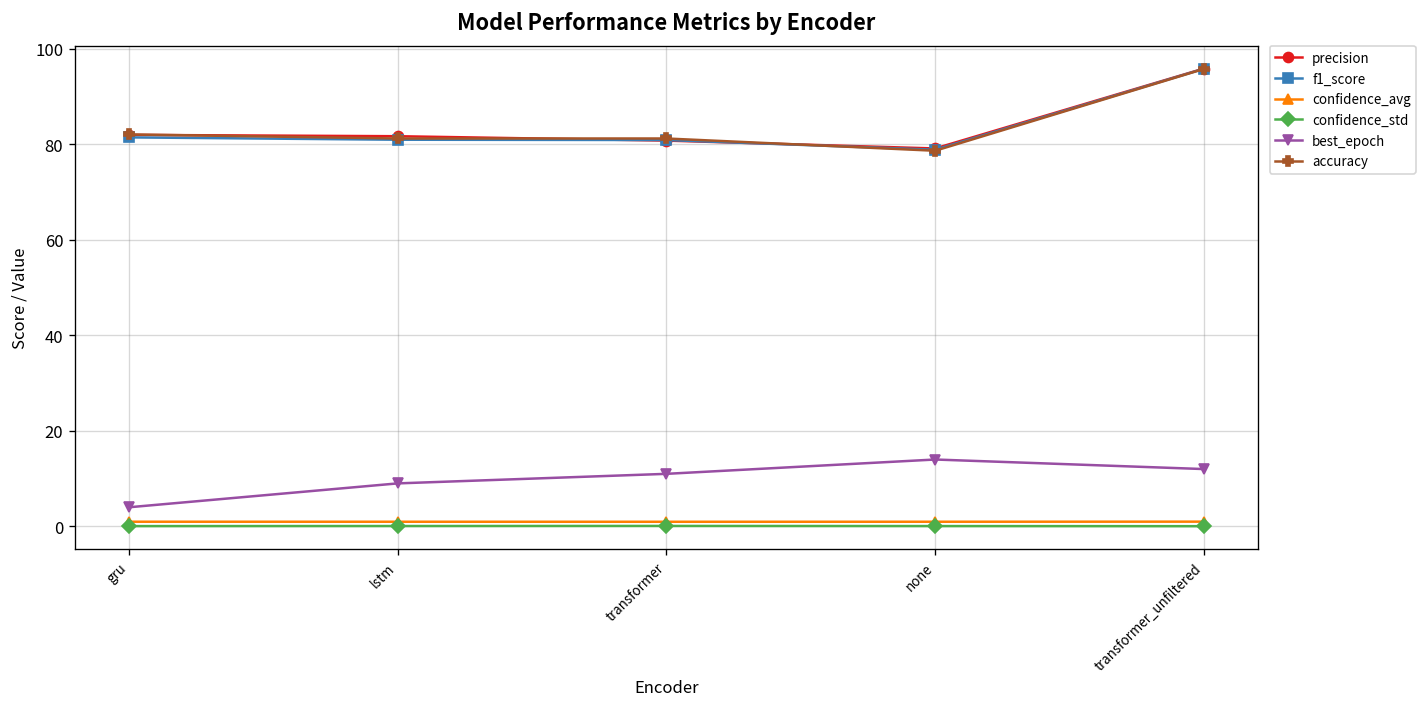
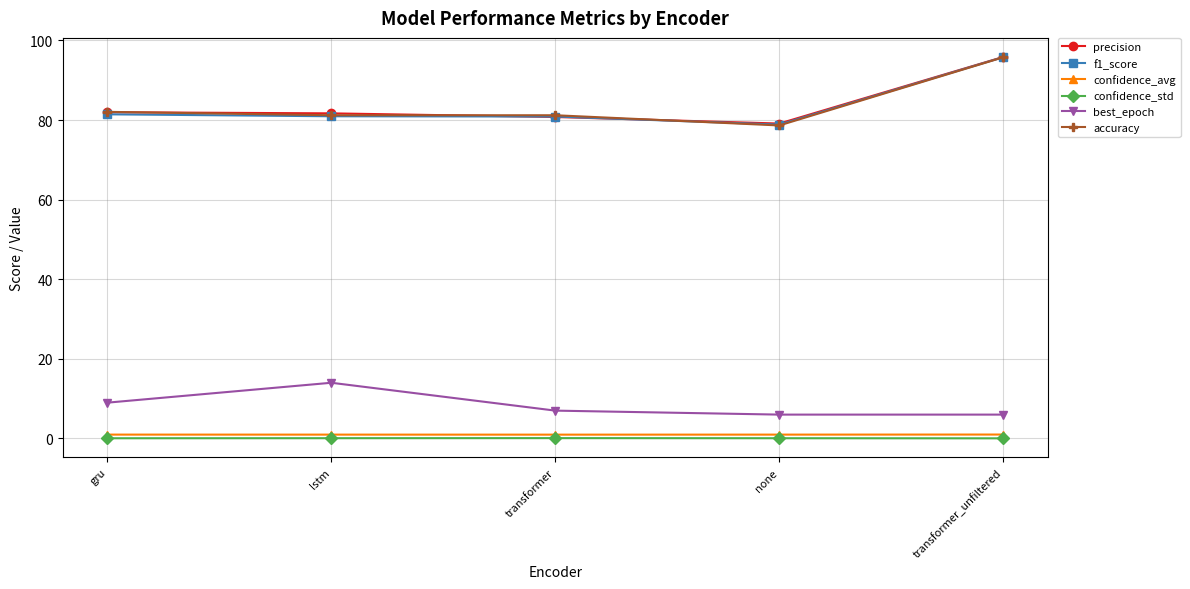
  {
    "confidence_avg": {
      "gru": 1,
      "lstm": 1,
      "transformer": 1,
      "none": 1,
      "transformer_unfiltered": 1
    },
    "confidence_std": {
      "gru": 0,
      "lstm": 0,
      "transformer": 0,
      "none": 0,
      "transformer_unfiltered": 0
    },
    "best_epoch": {
-     "gru": 4,
-     "lstm": 9,
-     "transformer": 11,
-     "none": 14,
-     "transformer_unfiltered": 12
+     "gru": 9,
+     "lstm": 14,
+     "transformer": 7,
+     "none": 6,
+     "transformer_unfiltered": 6
    }
  }
